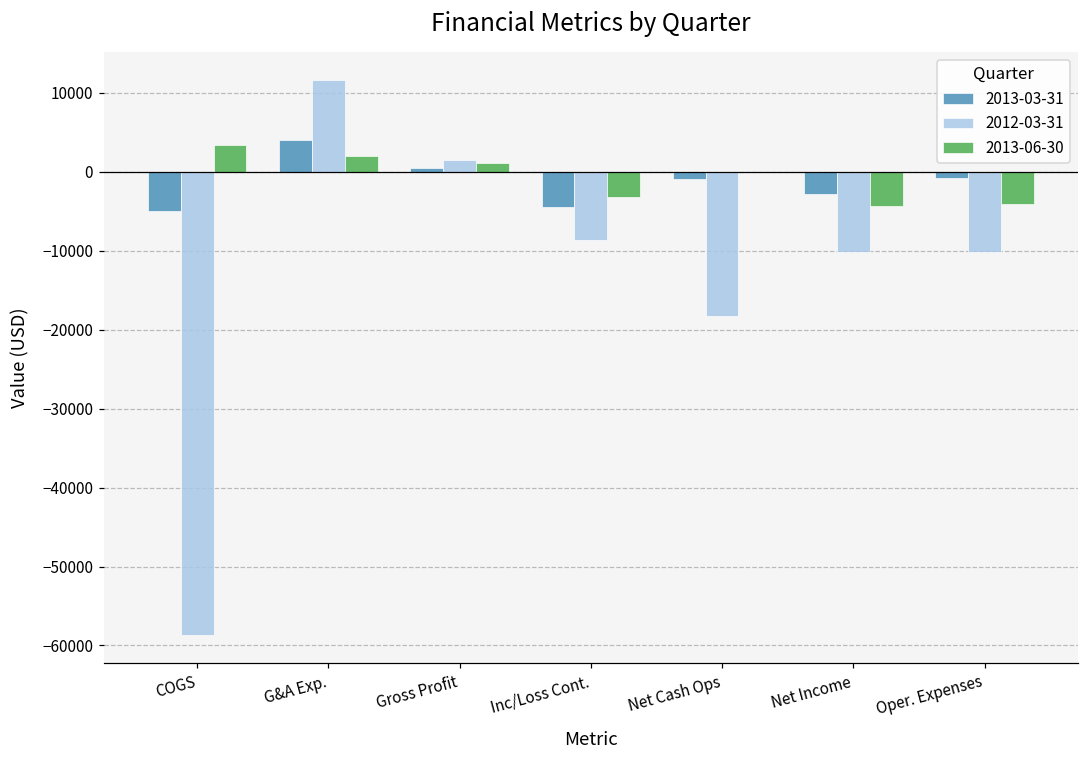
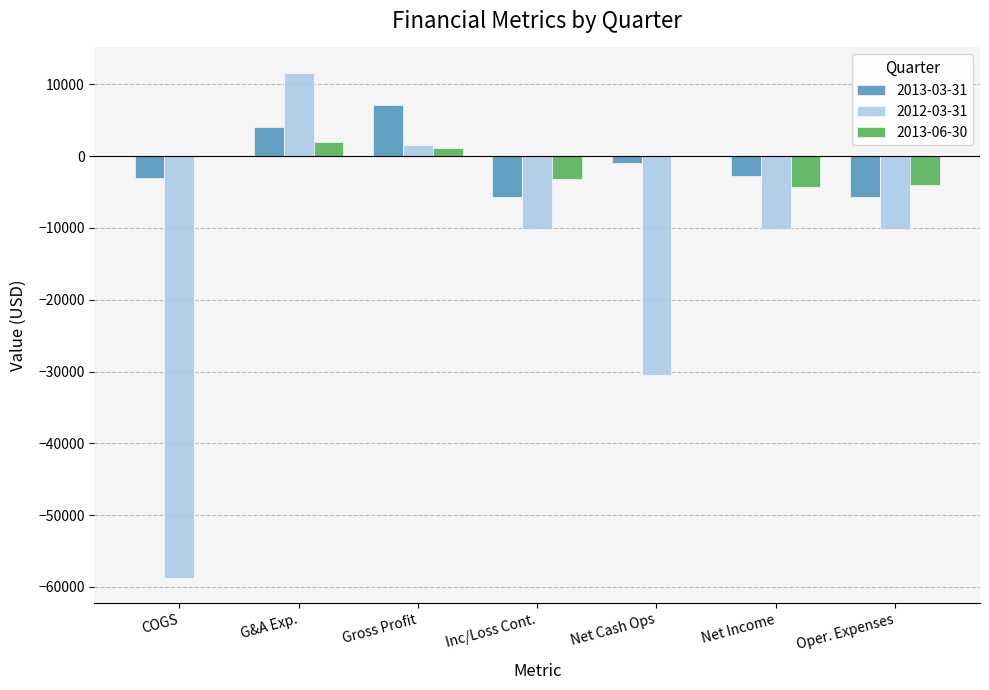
  {
    "2013-03-31": {
-     "COGS": -5000,
+     "COGS": -3000,
      "G&A Exp.": 4000,
-     "Gross Profit": 0,
-     "Inc/Loss Cont.": -4000,
+     "Gross Profit": 7000,
+     "Inc/Loss Cont.": -6000,
      "Net Cash Ops": -1000,
      "Net Income": -3000,
-     "Oper. Expenses": -1000
+     "Oper. Expenses": -6000
    },
    "2012-03-31": {
      "COGS": -59000,
      "G&A Exp.": 12000,
      "Gross Profit": 2000,
-     "Inc/Loss Cont.": -9000,
-     "Net Cash Ops": -18000,
+     "Inc/Loss Cont.": -10000,
+     "Net Cash Ops": -31000,
      "Net Income": -10000,
      "Oper. Expenses": -10000
    },
    "2013-06-30": {
-     "COGS": 3000,
+     "COGS": 0,
      "G&A Exp.": 2000,
      "Gross Profit": 1000,
      "Inc/Loss Cont.": -3000,
      "Net Cash Ops": 0,
      "Net Income": -4000,
      "Oper. Expenses": -4000
    }
  }
